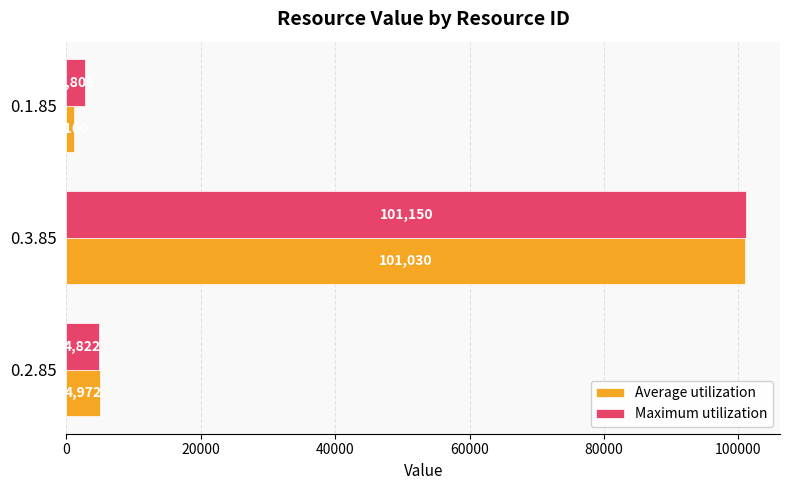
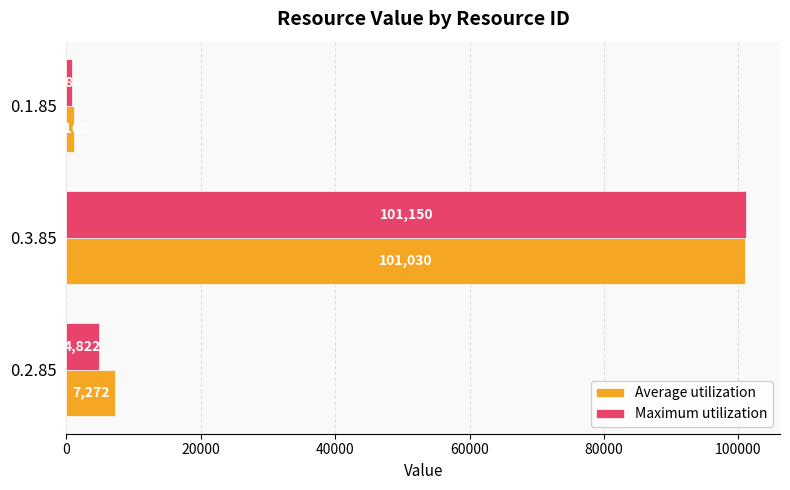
  {
    "Average utilization": {
      "0.3.85": "101,030",
-     "0.2.85": "4,972"
+     "0.2.85": "7,272"
    },
    "Maximum utilization": {
-     "0.1.85": "3000"
+     "0.1.85": "1000"
    }
  }
